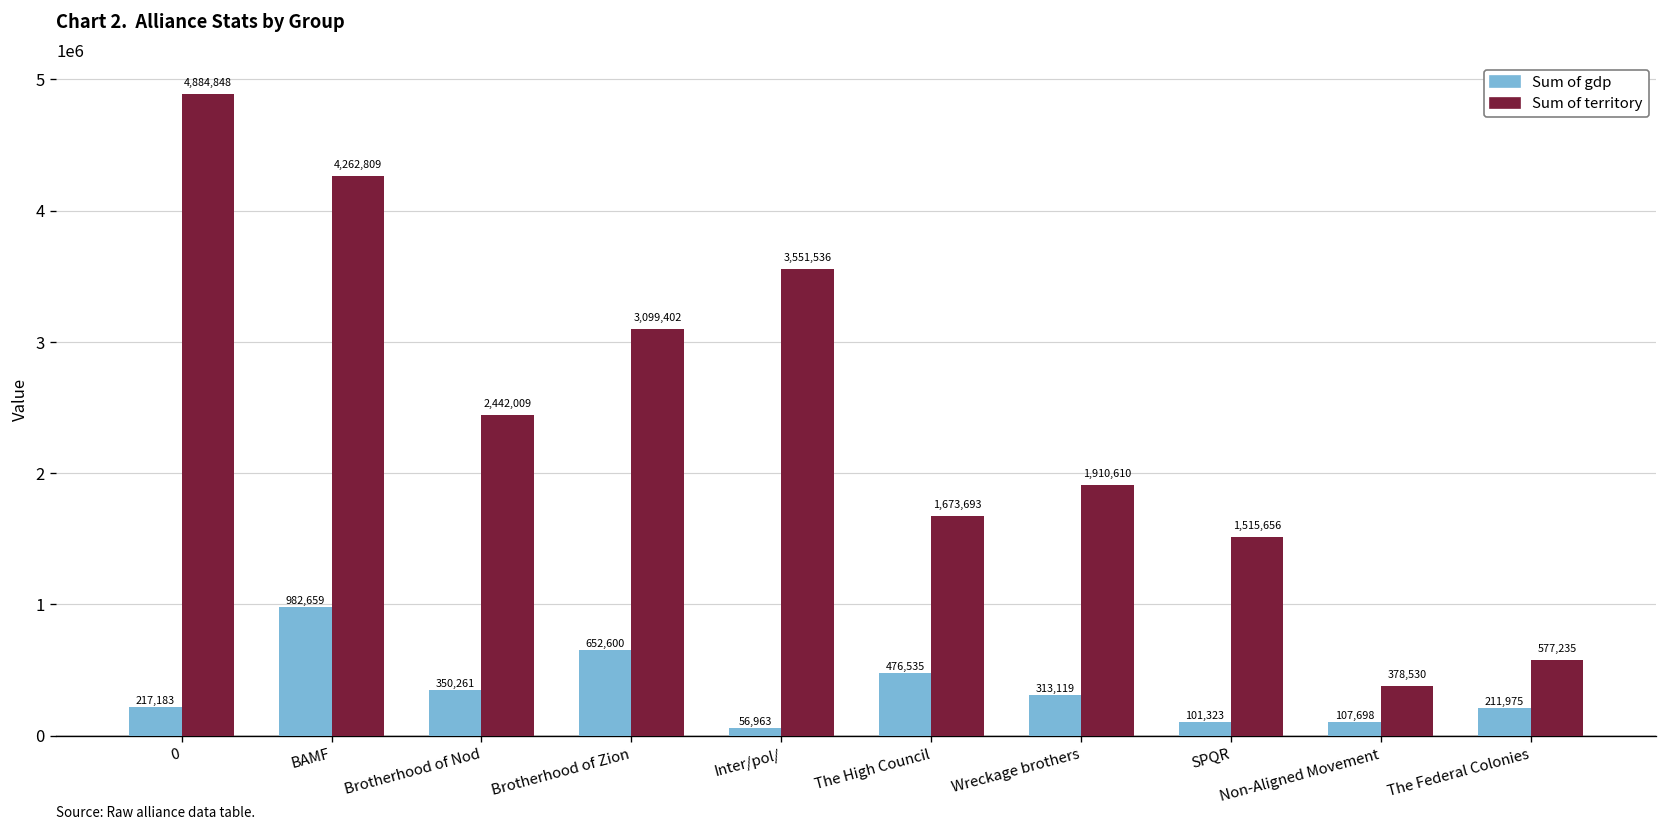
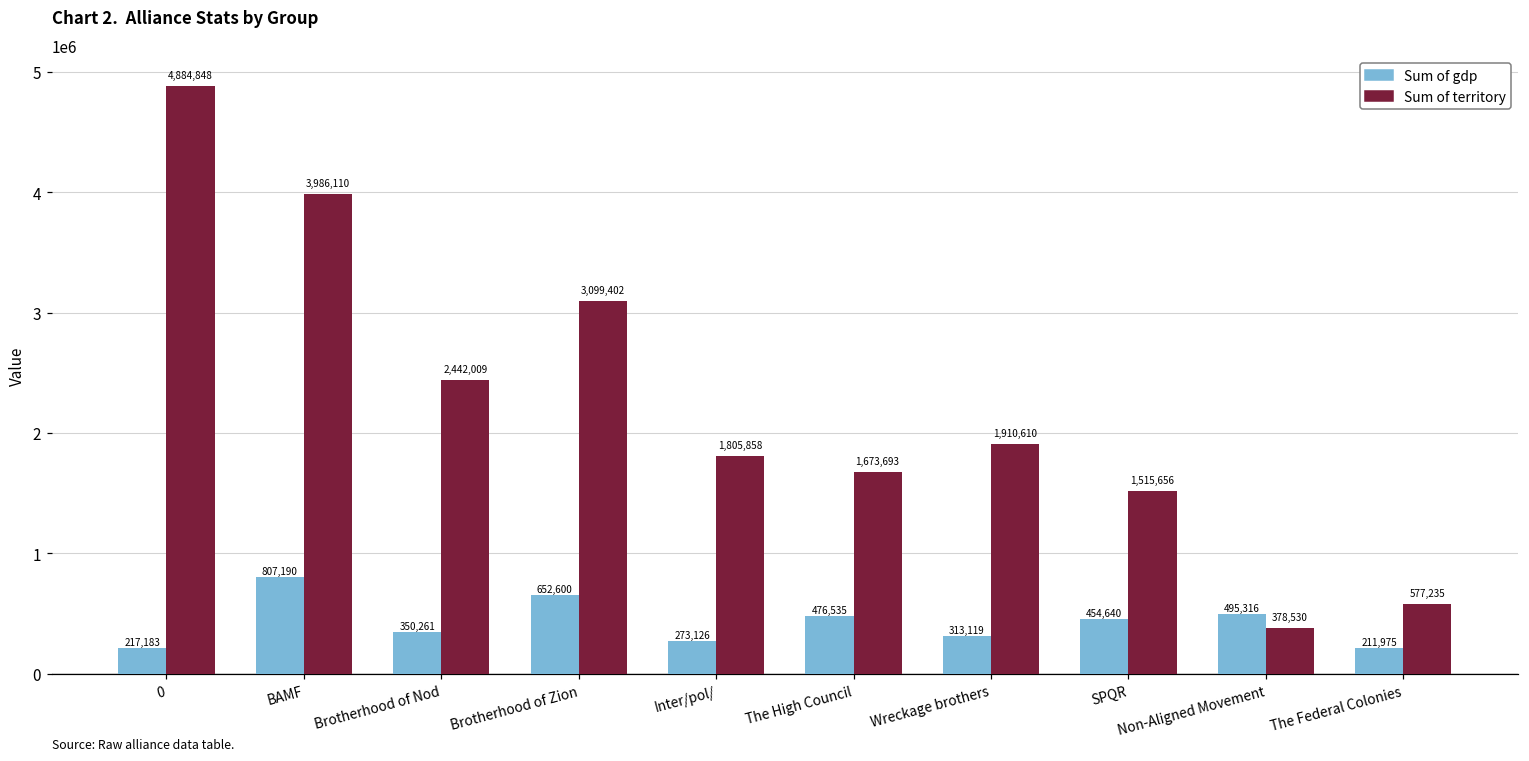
  {
    "Sum of gdp": {
      "0": "217,183",
-     "BAMF": "982,659",
+     "BAMF": "807,190",
      "Brotherhood of Nod": "350,261",
      "Brotherhood of Zion": "652,600",
-     "Inter/pol/": "56,963",
+     "Inter/pol/": "273,126",
      "The High Council": "476,535",
      "Wreckage brothers": "313,119",
-     "SPQR": "101,323",
-     "Non-Aligned Movement": "107,698",
+     "SPQR": "454,640",
+     "Non-Aligned Movement": "495,316",
      "The Federal Colonies": "211,975"
    },
    "Sum of territory": {
      "0": "4,884,848",
-     "BAMF": "4,262,809",
+     "BAMF": "3,986,110",
      "Brotherhood of Nod": "2,442,009",
      "Brotherhood of Zion": "3,099,402",
-     "Inter/pol/": "3,551,536",
+     "Inter/pol/": "1,805,858",
      "The High Council": "1,673,693",
      "Wreckage brothers": "1,910,610",
      "SPQR": "1,515,656",
      "Non-Aligned Movement": "378,530",
      "The Federal Colonies": "577,235"
    }
  }
